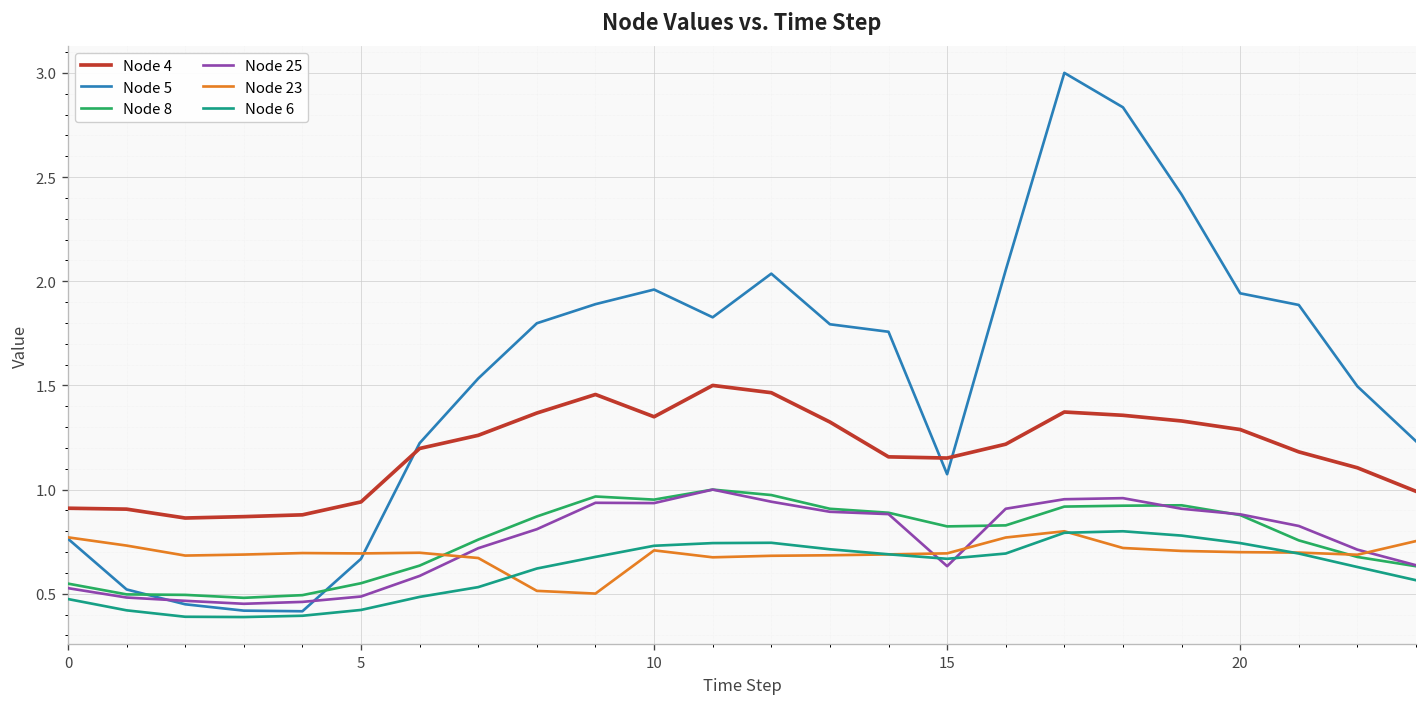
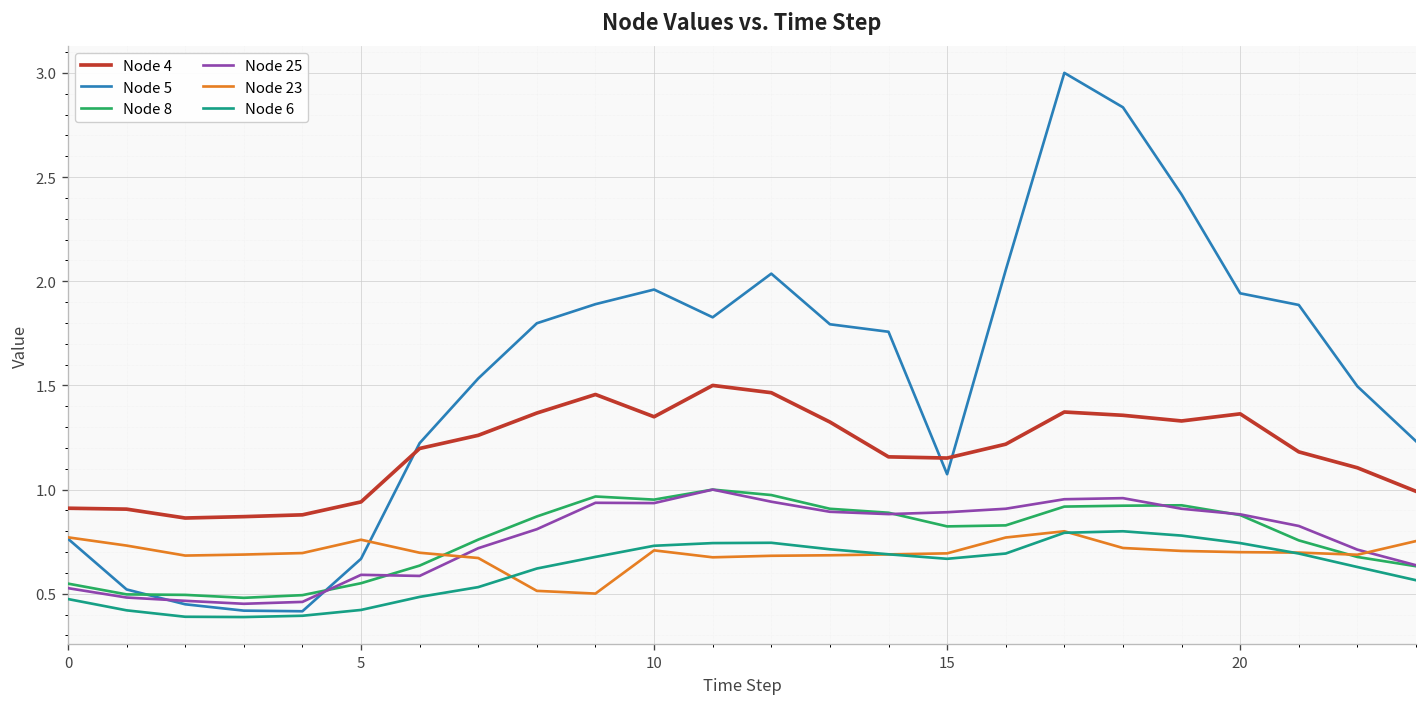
  {
    "Node 4": {
      "0": 0.91,
      "5": 0.94,
      "10": 1.35,
      "15": 1.15,
-     "20": 1.29
+     "20": 1.36
    },
    "Node 5": {
      "5": 0.67,
      "10": 1.96,
      "15": 1.07,
      "20": 1.94
    },
    "Node 25": {
      "0": 0.53,
-     "5": 0.49,
+     "5": 0.59,
      "10": 0.94,
-     "15": 0.63
+     "15": 0.89
    },
    "Node 23": {
-     "5": 0.69,
+     "5": 0.76,
      "10": 0.71,
      "15": 0.69,
      "20": 0.70
    }
  }
